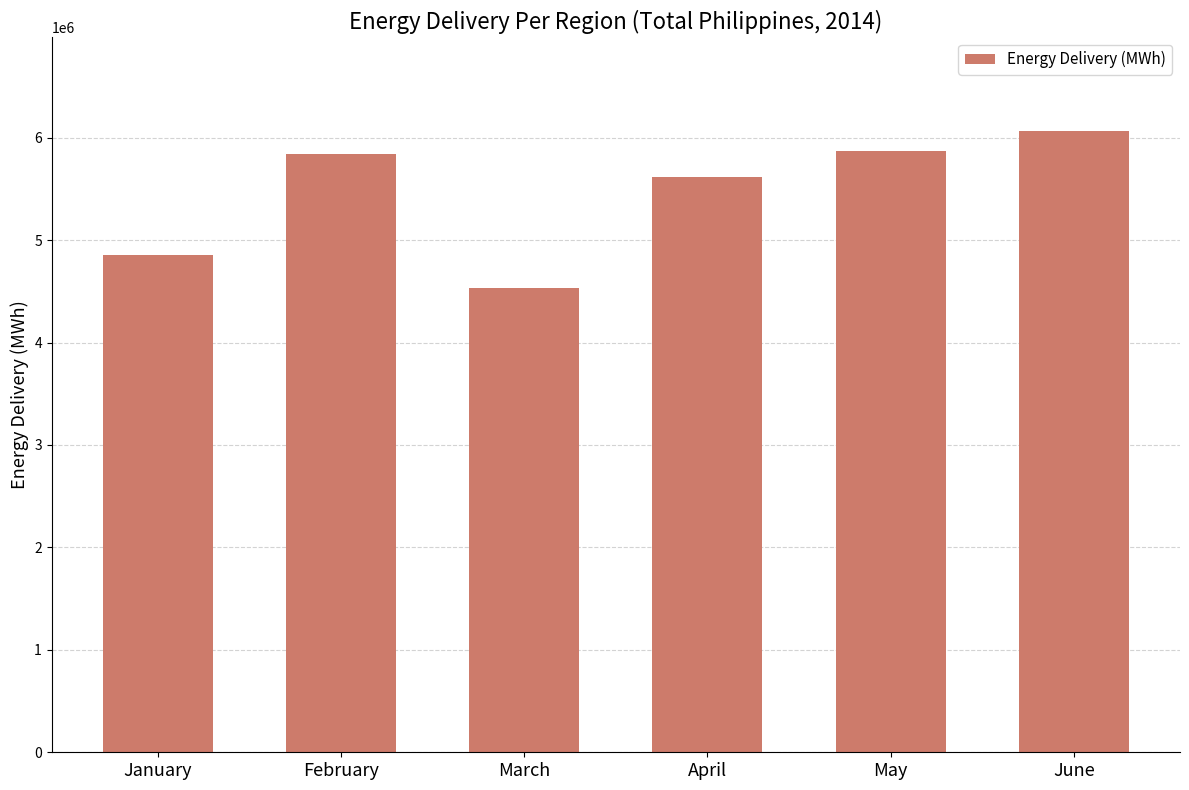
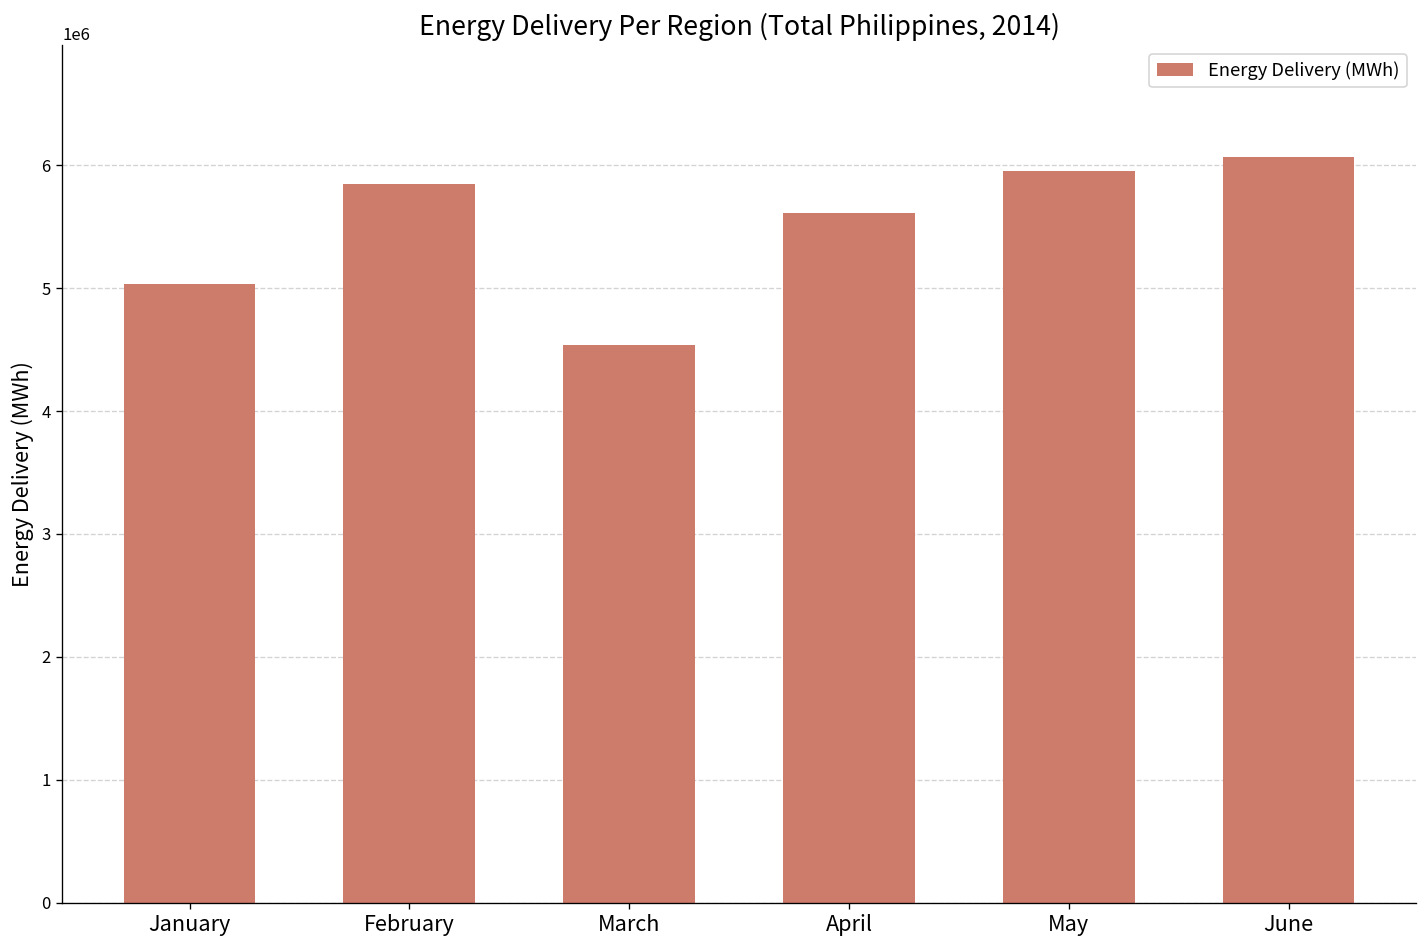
  {
-   "January": 4860000,
+   "January": 5030000,
    "February": 5840000,
    "March": 4530000,
    "April": 5610000,
-   "May": 5870000,
+   "May": 5960000,
    "June": 6070000
  }
